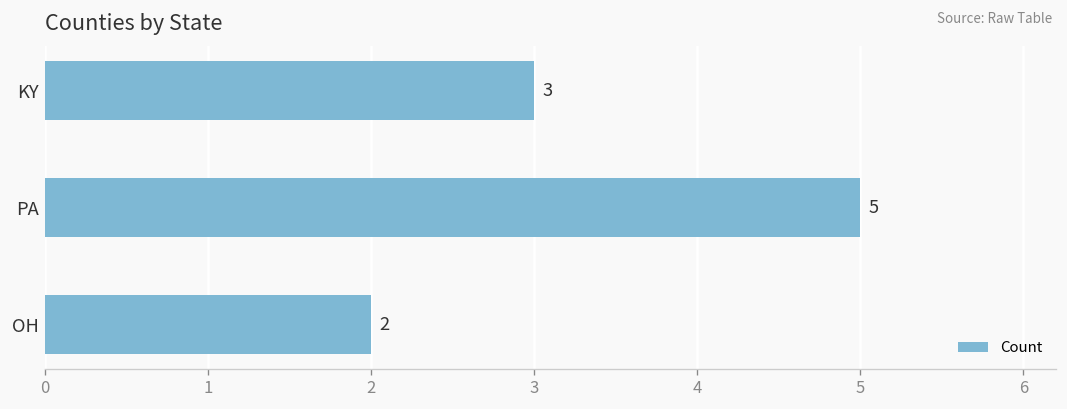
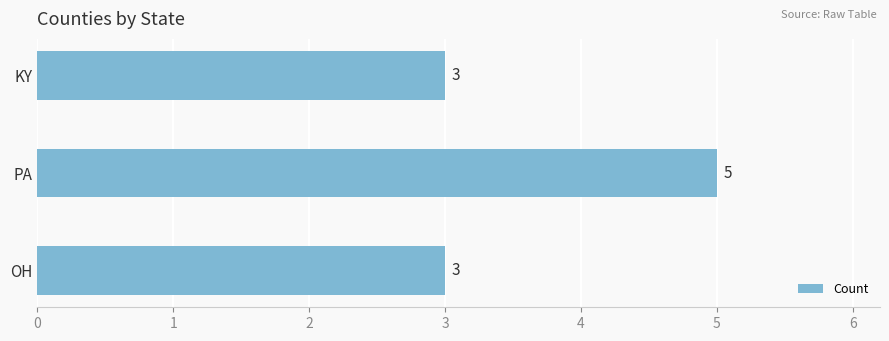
  {
    "KY": 3,
    "PA": 5,
-   "OH": 2
+   "OH": 3
  }
